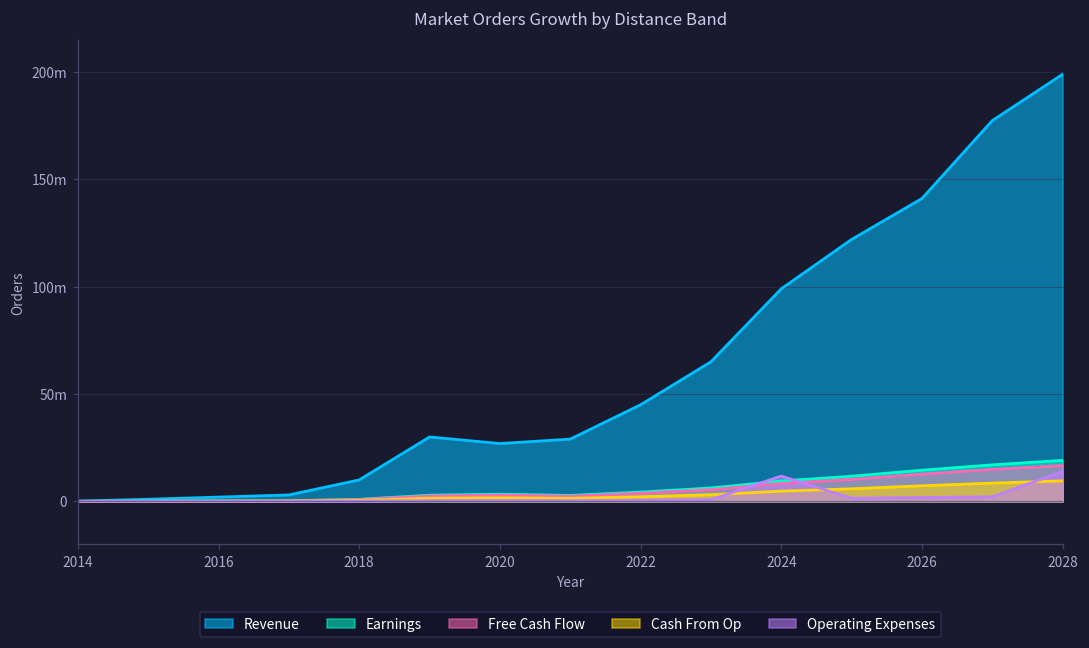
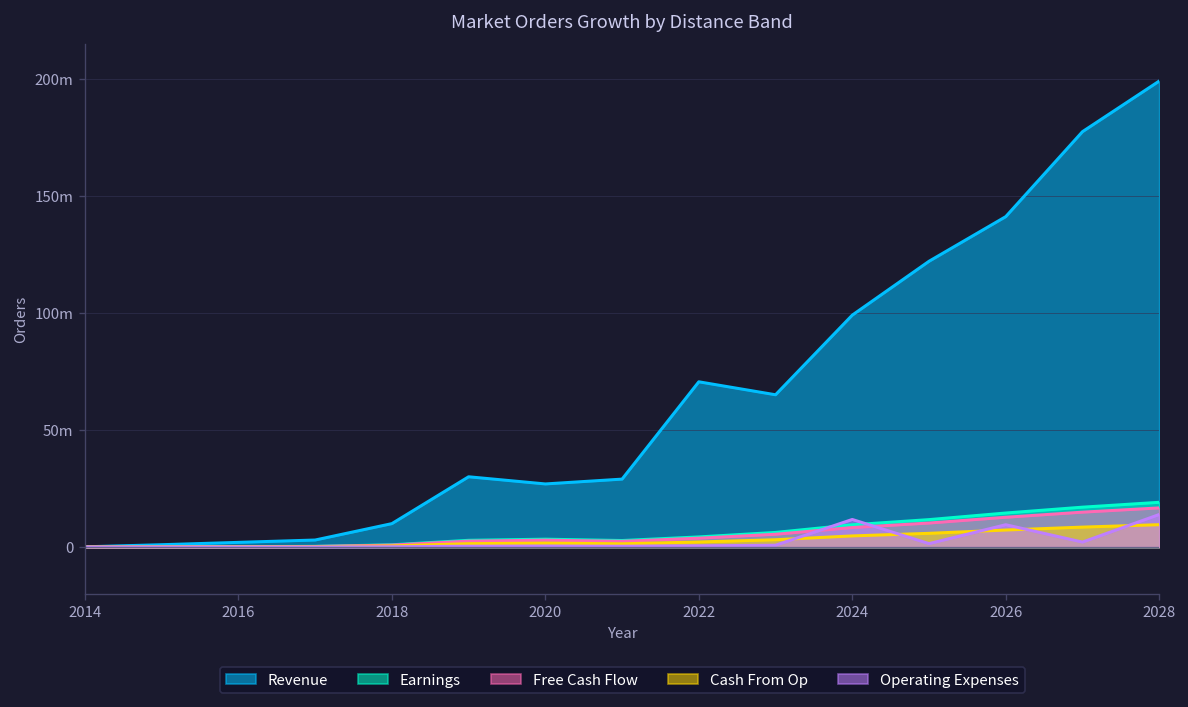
  {
    "Revenue": {
      "2016": "2m",
      "2018": "10m",
      "2020": "27m",
-     "2022": "45m",
+     "2022": "71m",
      "2024": "99m",
      "2026": "141m",
      "2028": "199m"
    },
    "Earnings": {
      "2026": "15m",
      "2028": "19m"
    },
    "Free Cash Flow": {
      "2026": "13m",
      "2028": "17m"
    },
    "Cash From Op": {
      "2022": "2m",
      "2024": "5m",
      "2026": "7m",
      "2028": "10m"
    },
    "Operating Expenses": {
      "2022": "1m",
      "2024": "12m",
-     "2026": "2m",
+     "2026": "10m",
      "2028": "14m"
    }
  }
